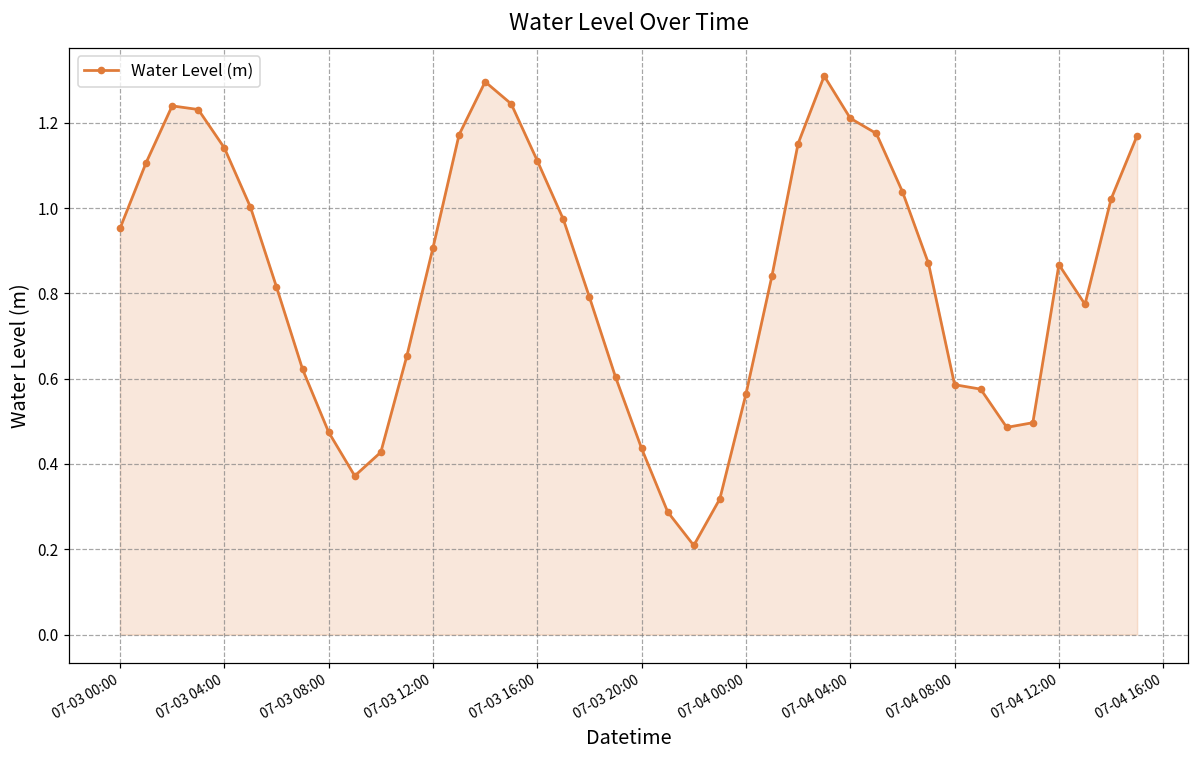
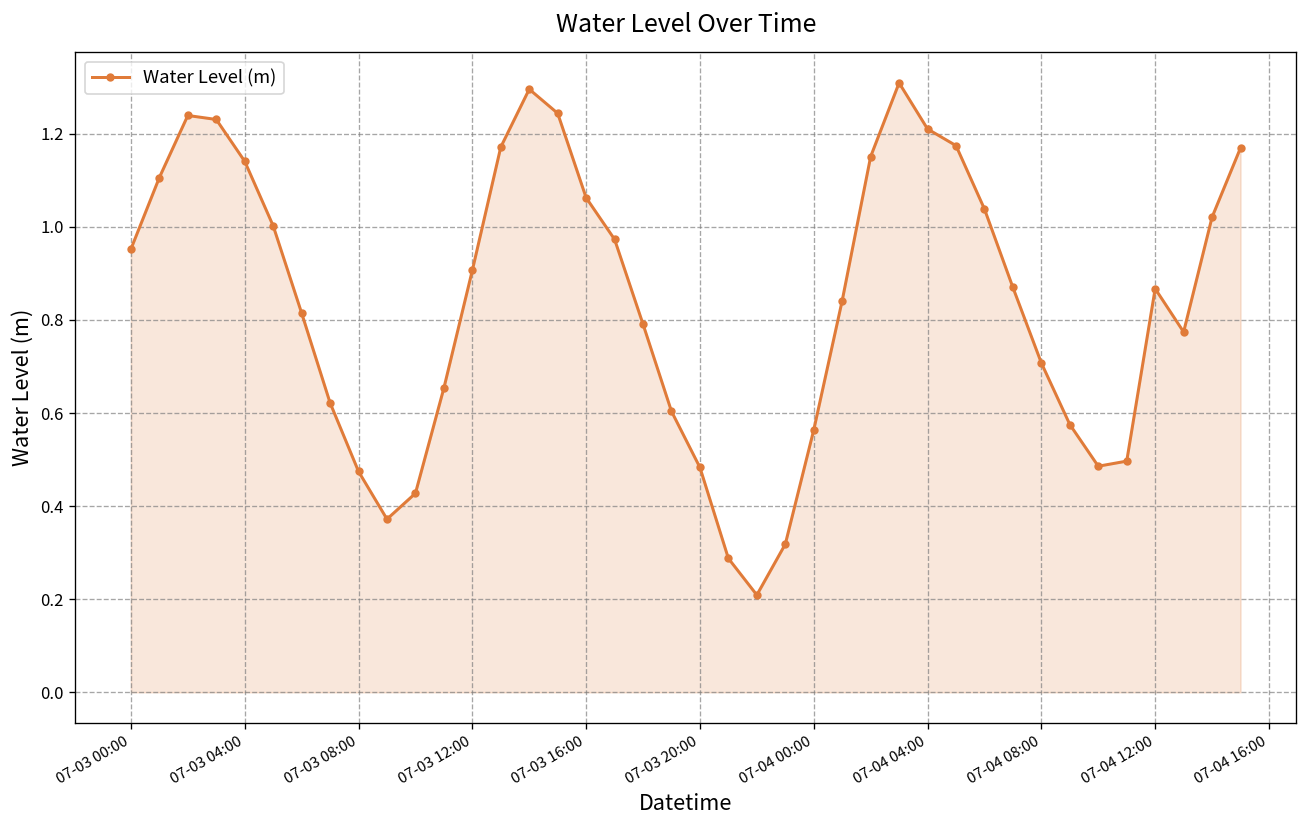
  {
    "07-03 00:00": 0.95,
    "07-03 04:00": 1.14,
    "07-03 08:00": 0.47,
    "07-03 12:00": 0.91,
-   "07-03 16:00": 1.11,
-   "07-03 20:00": 0.44,
+   "07-03 16:00": 1.06,
+   "07-03 20:00": 0.48,
    "07-04 00:00": 0.56,
    "07-04 04:00": 1.21,
-   "07-04 08:00": 0.59,
+   "07-04 08:00": 0.71,
    "07-04 12:00": 0.87
  }
